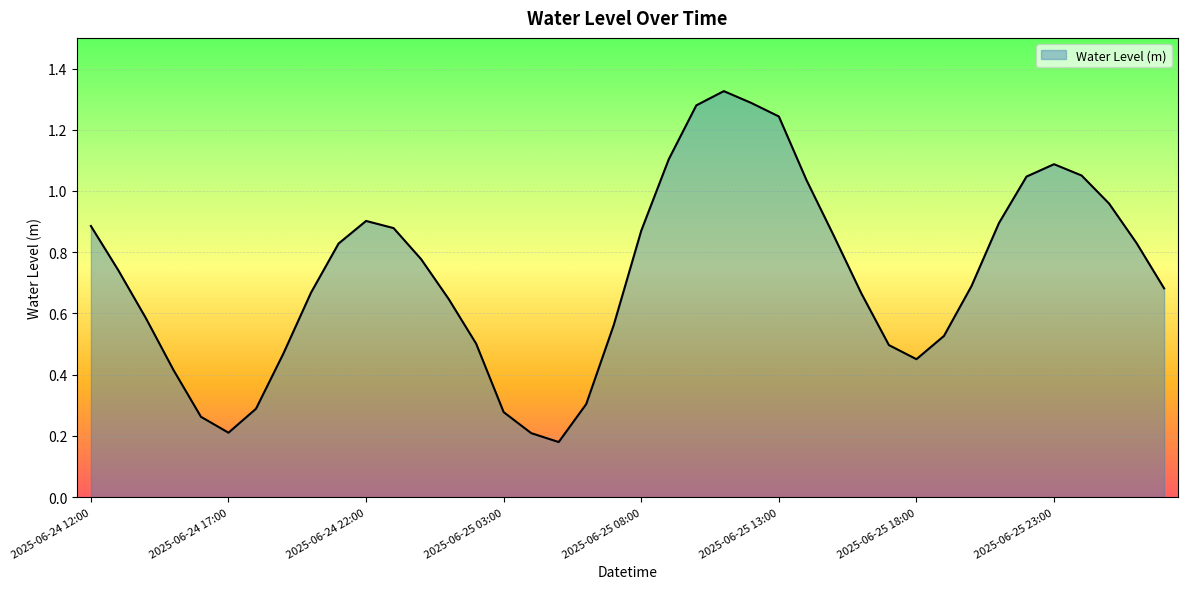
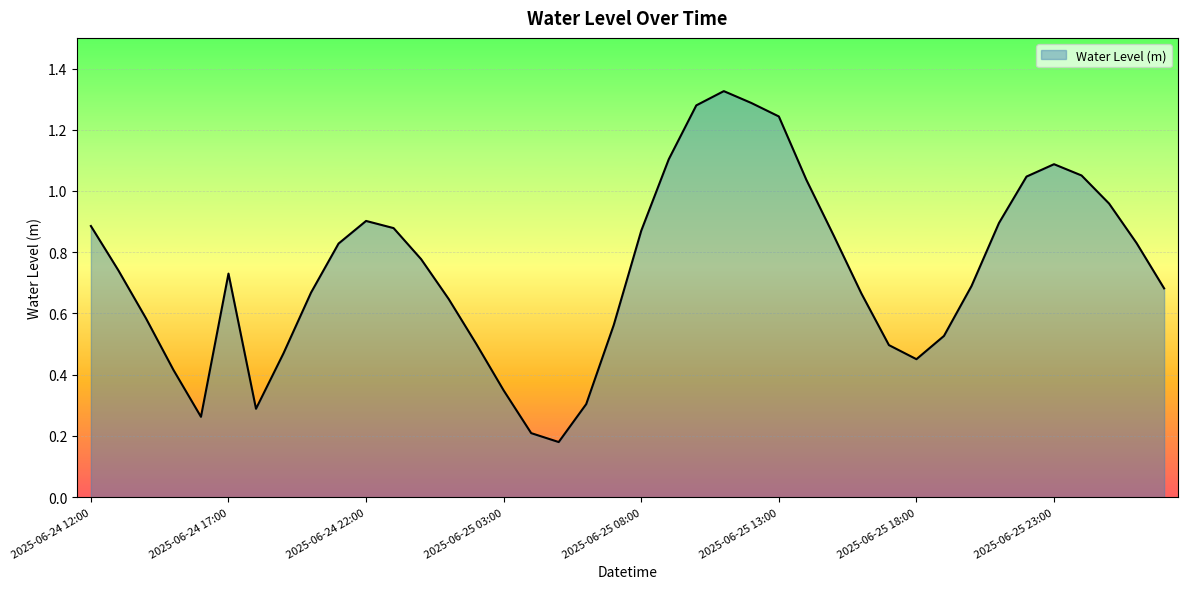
  {
    "2025-06-24 12:00": 0.89,
-   "2025-06-24 17:00": 0.21,
+   "2025-06-24 17:00": 0.73,
    "2025-06-24 22:00": 0.90,
-   "2025-06-25 03:00": 0.28,
+   "2025-06-25 03:00": 0.35,
    "2025-06-25 08:00": 0.87,
    "2025-06-25 13:00": 1.24,
    "2025-06-25 18:00": 0.45,
    "2025-06-25 23:00": 1.09
  }
